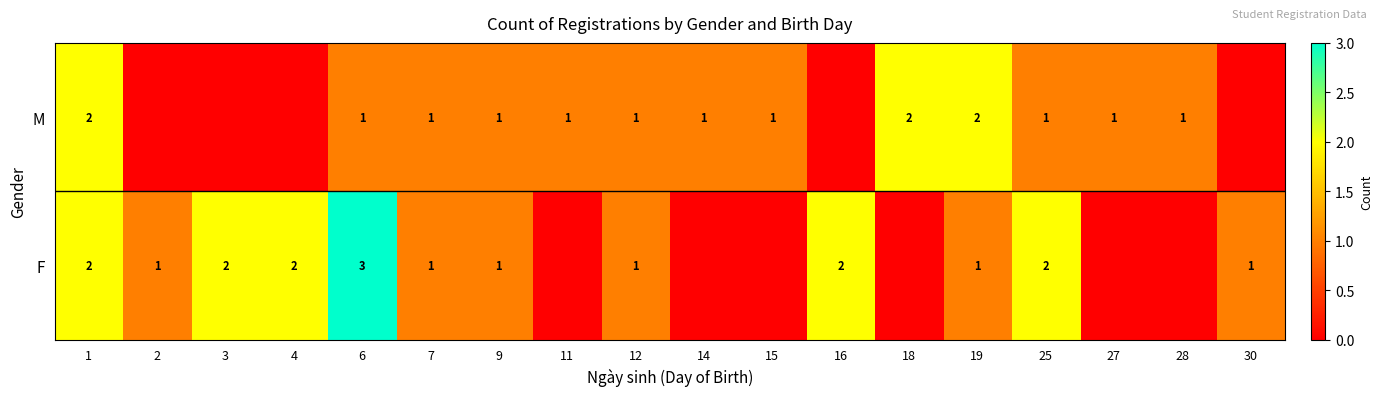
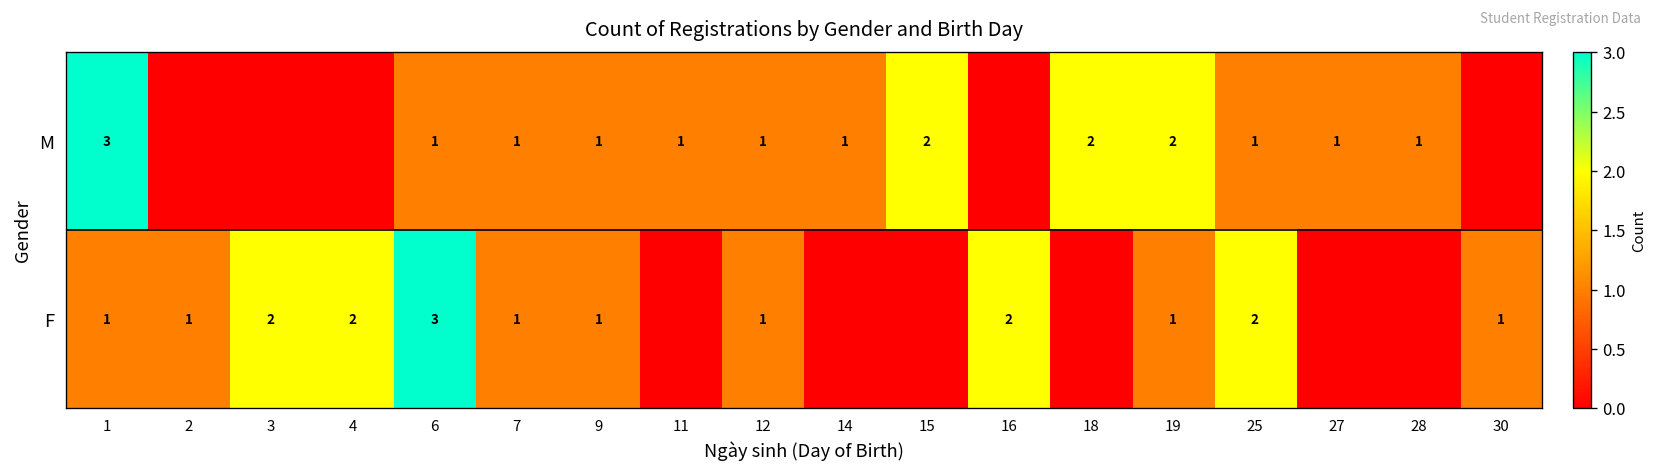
  {
    "M": {
-     "1": 2,
+     "1": 3,
      "6": 1,
      "7": 1,
      "9": 1,
      "11": 1,
      "12": 1,
      "14": 1,
-     "15": 1,
+     "15": 2,
      "18": 2,
      "19": 2,
      "25": 1,
      "27": 1,
      "28": 1
    },
    "F": {
-     "1": 2,
+     "1": 1,
      "2": 1,
      "3": 2,
      "4": 2,
      "6": 3,
      "7": 1,
      "9": 1,
      "12": 1,
      "16": 2,
      "19": 1,
      "25": 2,
      "30": 1
    }
  }
